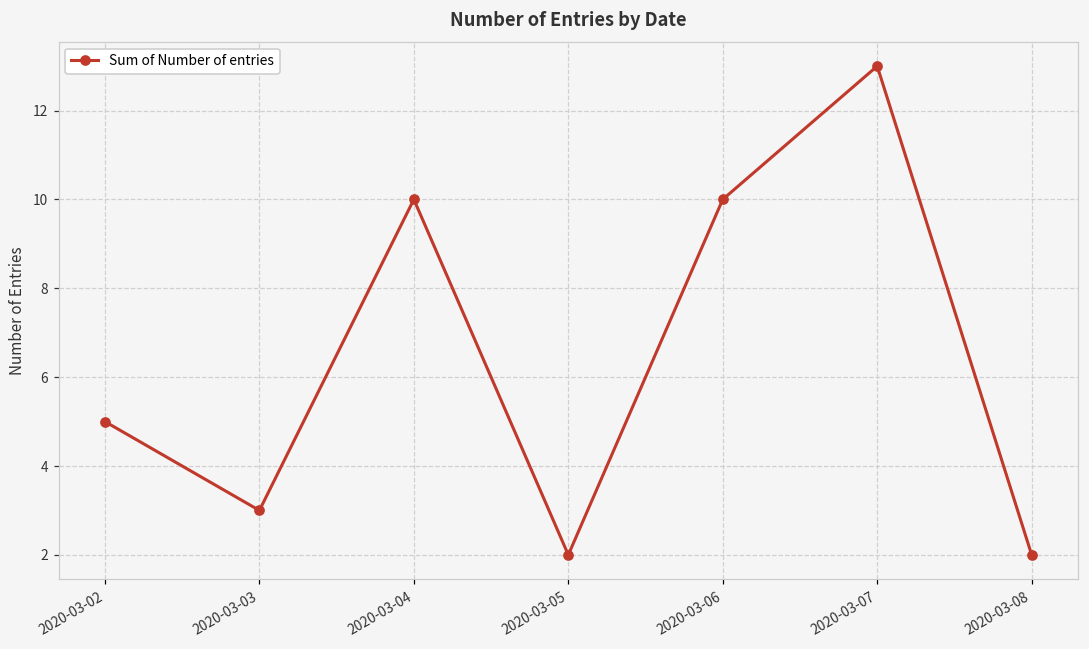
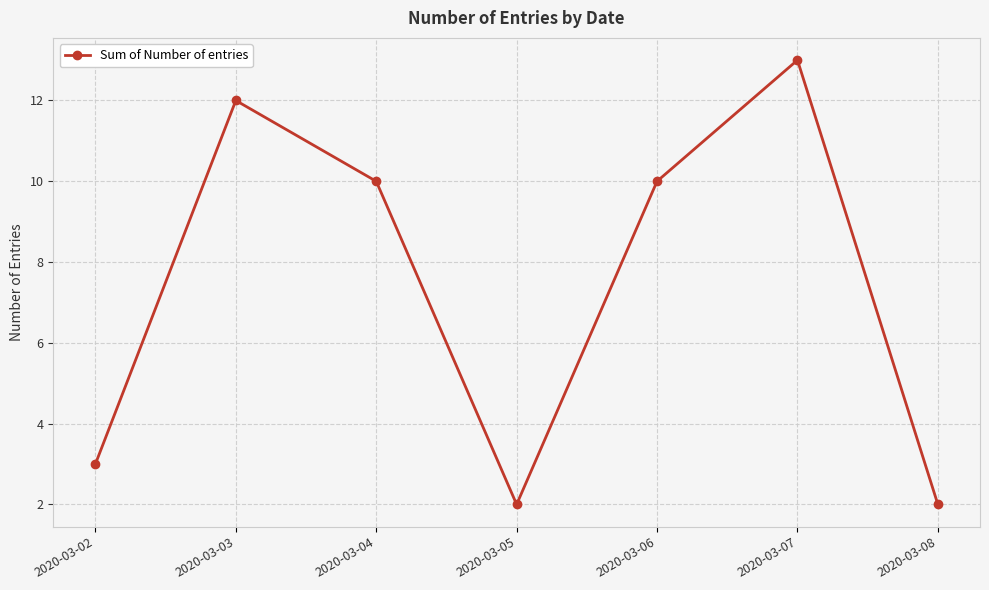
  {
-   "2020-03-02": 5,
-   "2020-03-03": 3,
+   "2020-03-02": 3,
+   "2020-03-03": 12,
    "2020-03-04": 10,
    "2020-03-05": 2,
    "2020-03-06": 10,
    "2020-03-07": 13,
    "2020-03-08": 2
  }
